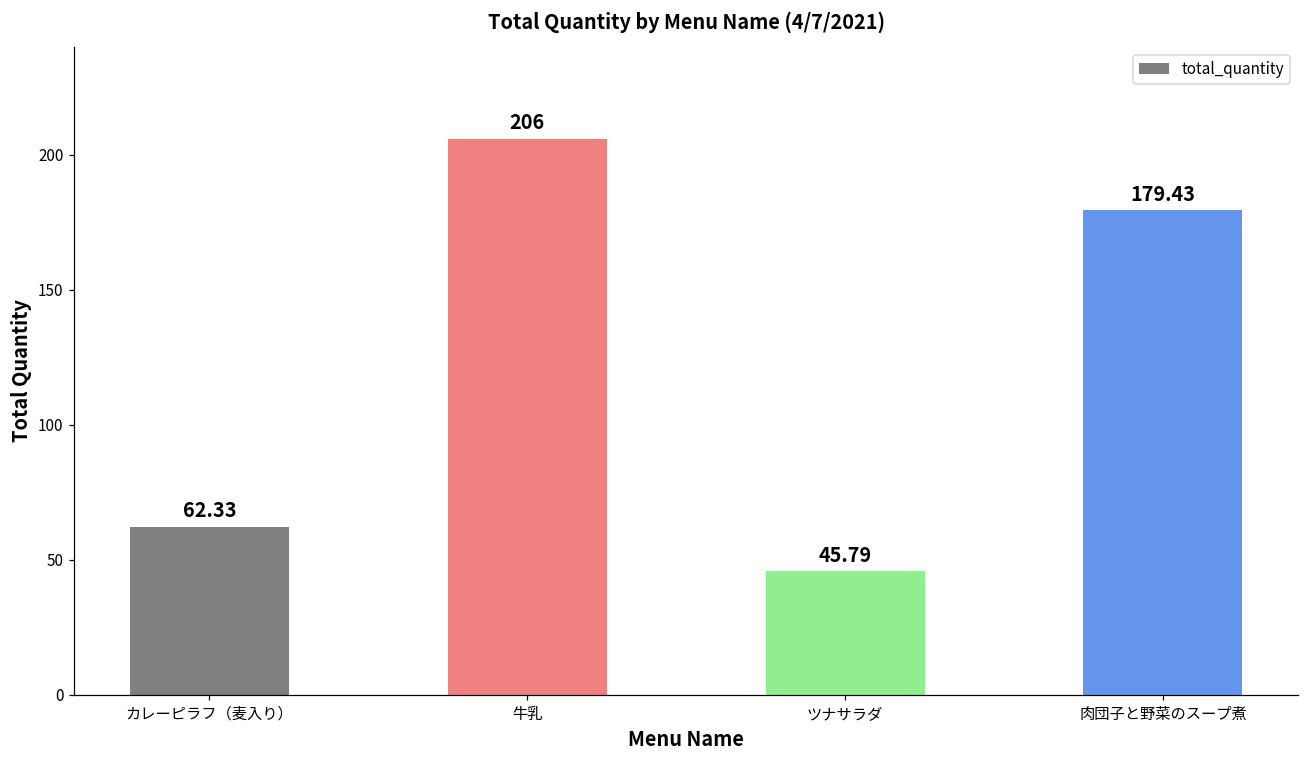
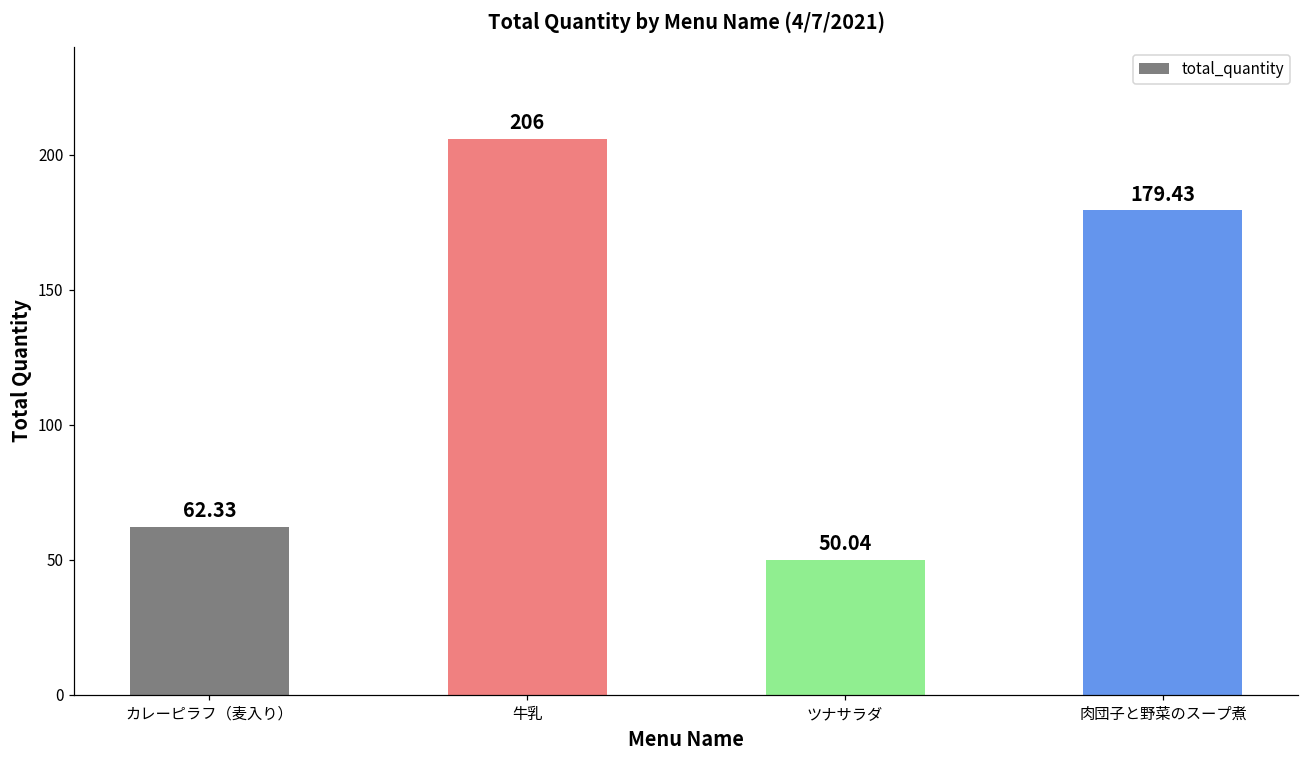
  {
    "カレーピラフ（麦入り）": 62.33,
    "牛乳": 206,
-   "ツナサラダ": 45.79,
+   "ツナサラダ": 50.04,
    "肉団子と野菜のスープ煮": 179.43
  }
